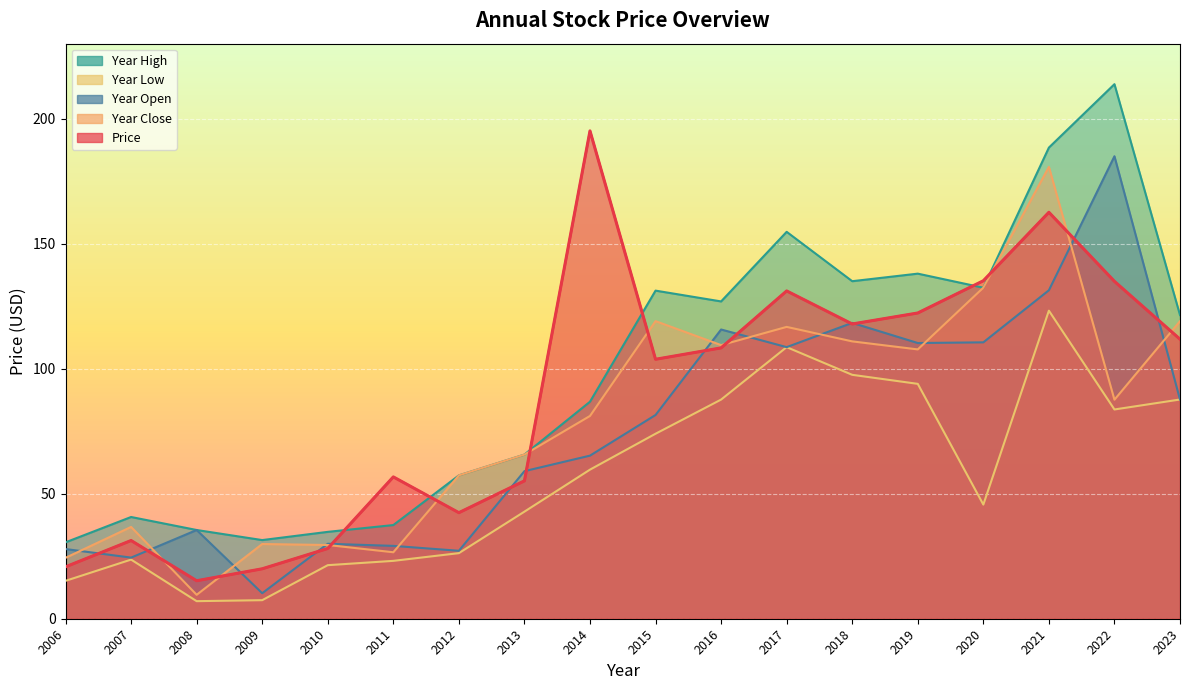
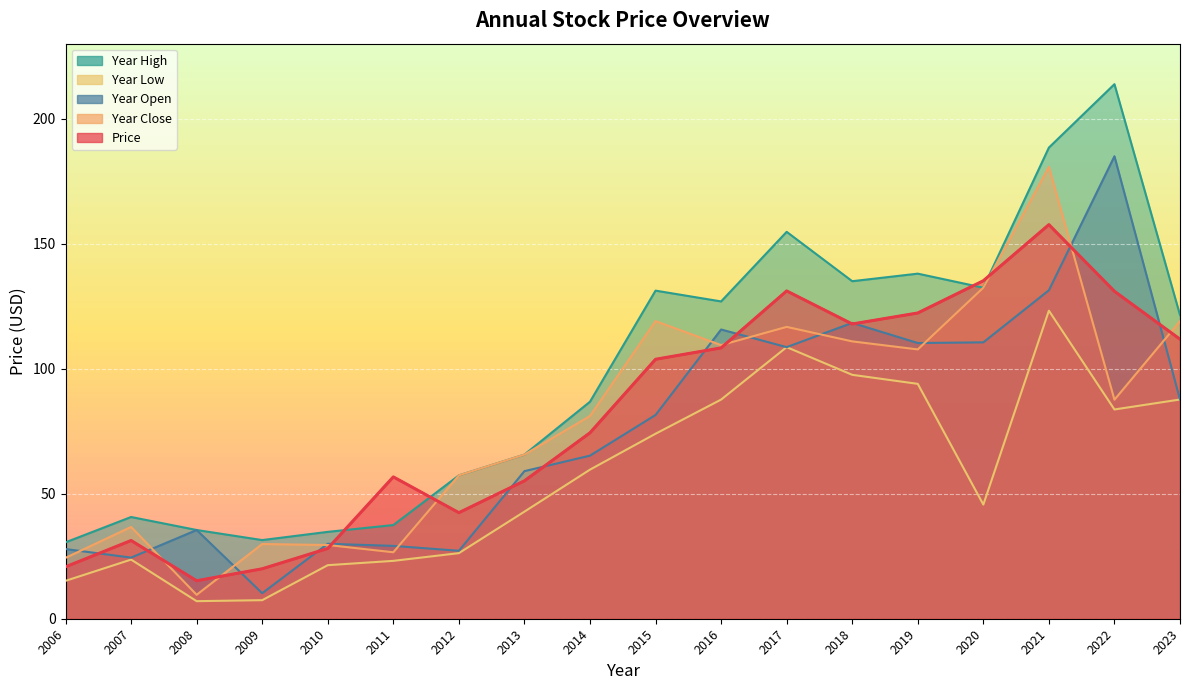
  {
    "Price": {
      "2006": 21,
      "2007": 31,
      "2008": 15,
      "2009": 20,
      "2010": 28,
      "2011": 57,
      "2012": 42,
      "2013": 55,
-     "2014": 195,
+     "2014": 74,
      "2015": 104,
      "2016": 108,
      "2017": 131,
      "2019": 122,
      "2020": 135,
-     "2021": 163,
-     "2022": 135,
+     "2021": 158,
+     "2022": 131,
      "2023": 112
    }
  }
